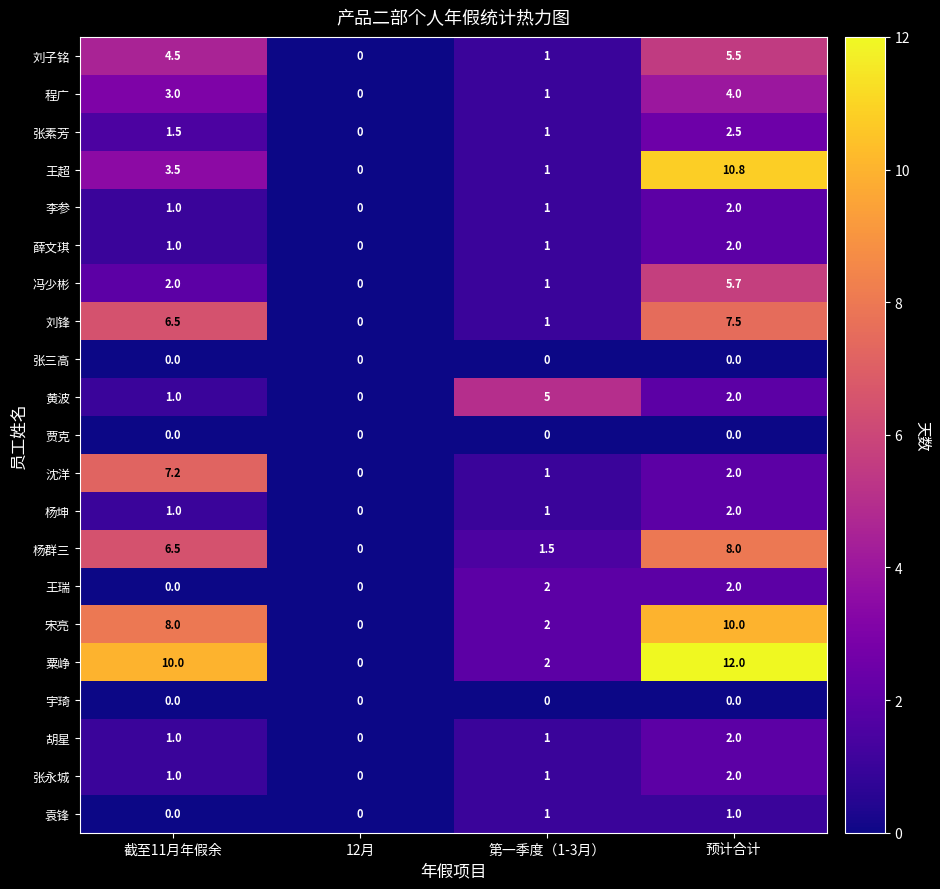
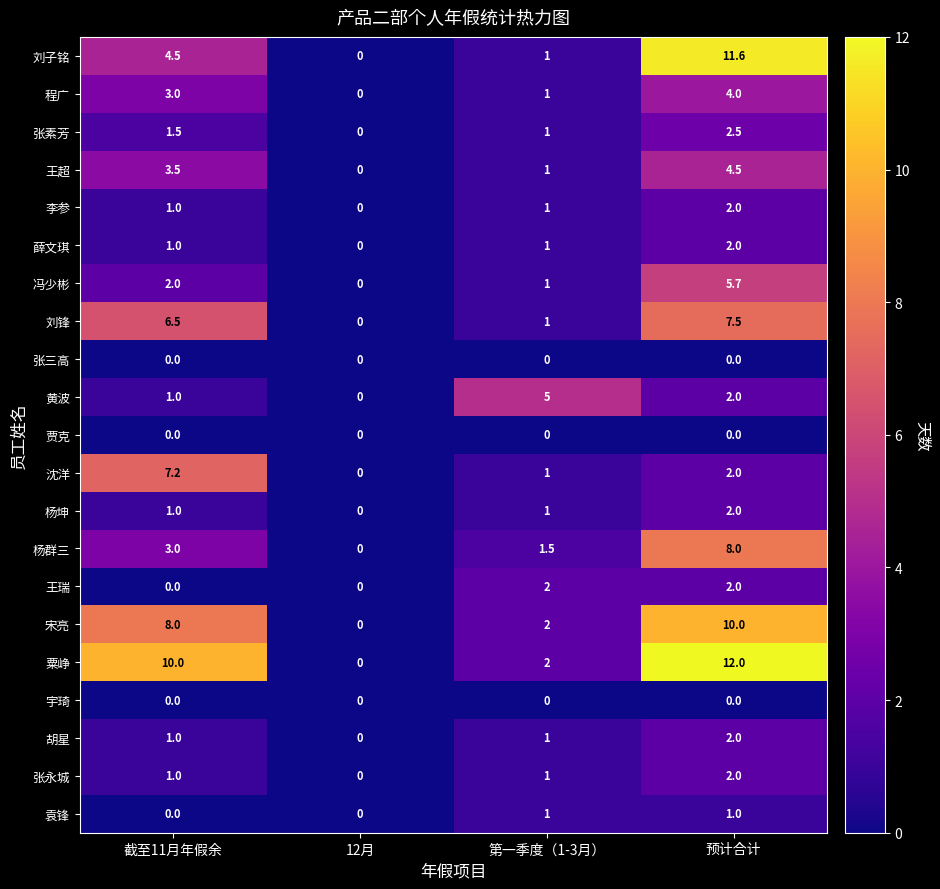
  {
    "刘子铭": {
      "截至11月年假余": 4.5,
      "12月": 0,
      "第一季度（1-3月）": 1,
-     "预计合计": 5.5
+     "预计合计": 11.6
    },
    "程广": {
      "截至11月年假余": 3.0,
      "12月": 0,
      "第一季度（1-3月）": 1,
      "预计合计": 4.0
    },
    "张素芳": {
      "截至11月年假余": 1.5,
      "12月": 0,
      "第一季度（1-3月）": 1,
      "预计合计": 2.5
    },
    "王超": {
      "截至11月年假余": 3.5,
      "12月": 0,
      "第一季度（1-3月）": 1,
-     "预计合计": 10.8
+     "预计合计": 4.5
    },
    "李参": {
      "截至11月年假余": 1.0,
      "12月": 0,
      "第一季度（1-3月）": 1,
      "预计合计": 2.0
    },
    "薛文琪": {
      "截至11月年假余": 1.0,
      "12月": 0,
      "第一季度（1-3月）": 1,
      "预计合计": 2.0
    },
    "冯少彬": {
      "截至11月年假余": 2.0,
      "12月": 0,
      "第一季度（1-3月）": 1,
      "预计合计": 5.7
    },
    "刘锋": {
      "截至11月年假余": 6.5,
      "12月": 0,
      "第一季度（1-3月）": 1,
      "预计合计": 7.5
    },
    "张三高": {
      "截至11月年假余": 0.0,
      "12月": 0,
      "第一季度（1-3月）": 0,
      "预计合计": 0.0
    },
    "黄波": {
      "截至11月年假余": 1.0,
      "12月": 0,
      "第一季度（1-3月）": 5,
      "预计合计": 2.0
    },
    "贾克": {
      "截至11月年假余": 0.0,
      "12月": 0,
      "第一季度（1-3月）": 0,
      "预计合计": 0.0
    },
    "沈洋": {
      "截至11月年假余": 7.2,
      "12月": 0,
      "第一季度（1-3月）": 1,
      "预计合计": 2.0
    },
    "杨坤": {
      "截至11月年假余": 1.0,
      "12月": 0,
      "第一季度（1-3月）": 1,
      "预计合计": 2.0
    },
    "杨群三": {
-     "截至11月年假余": 6.5,
+     "截至11月年假余": 3.0,
      "12月": 0,
      "第一季度（1-3月）": 1.5,
      "预计合计": 8.0
    },
    "王瑞": {
      "截至11月年假余": 0.0,
      "12月": 0,
      "第一季度（1-3月）": 2,
      "预计合计": 2.0
    },
    "宋亮": {
      "截至11月年假余": 8.0,
      "12月": 0,
      "第一季度（1-3月）": 2,
      "预计合计": 10.0
    },
    "粟峥": {
      "截至11月年假余": 10.0,
      "12月": 0,
      "第一季度（1-3月）": 2,
      "预计合计": 12.0
    },
    "宇琦": {
      "截至11月年假余": 0.0,
      "12月": 0,
      "第一季度（1-3月）": 0,
      "预计合计": 0.0
    },
    "胡星": {
      "截至11月年假余": 1.0,
      "12月": 0,
      "第一季度（1-3月）": 1,
      "预计合计": 2.0
    },
    "张永城": {
      "截至11月年假余": 1.0,
      "12月": 0,
      "第一季度（1-3月）": 1,
      "预计合计": 2.0
    },
    "袁锋": {
      "截至11月年假余": 0.0,
      "12月": 0,
      "第一季度（1-3月）": 1,
      "预计合计": 1.0
    }
  }
